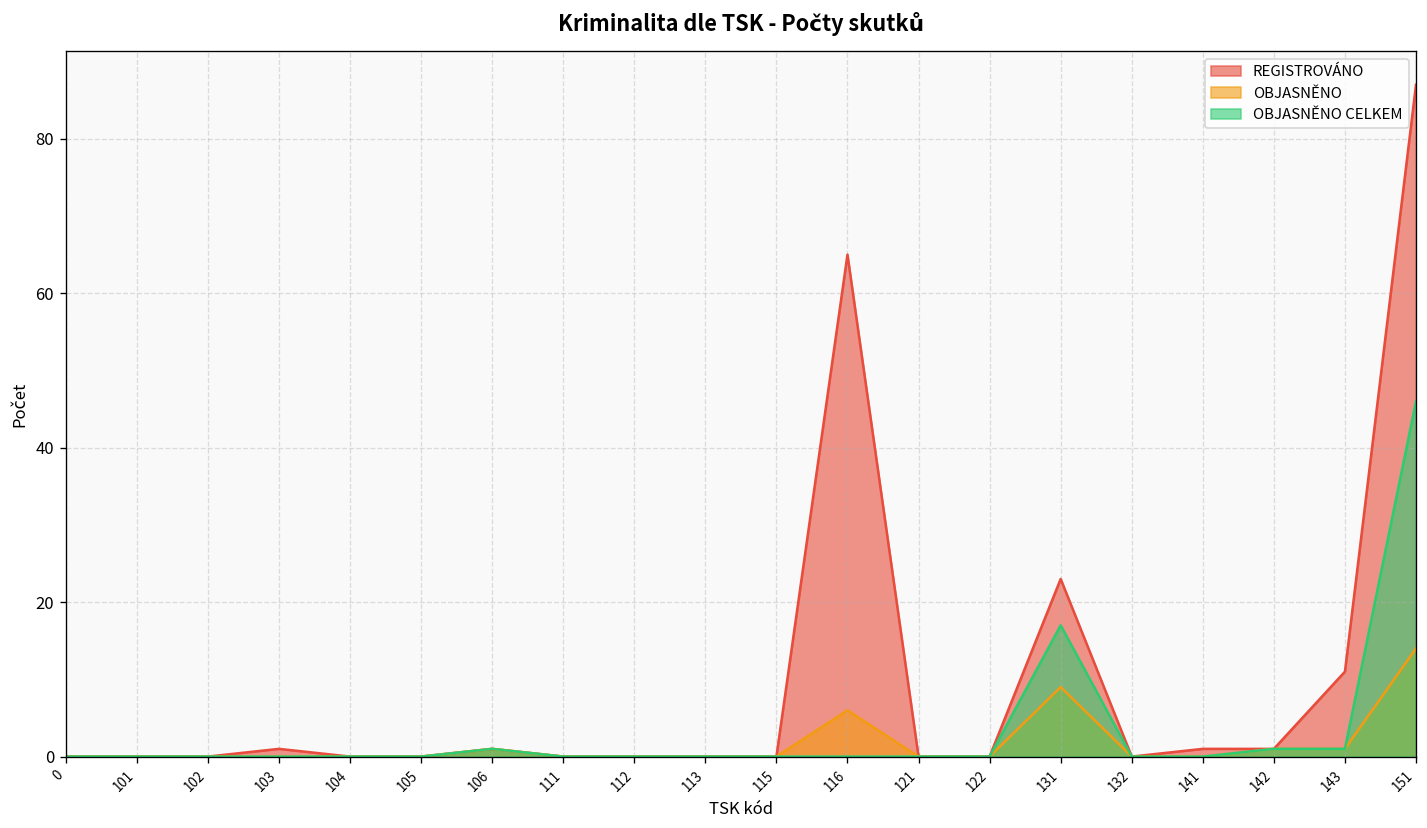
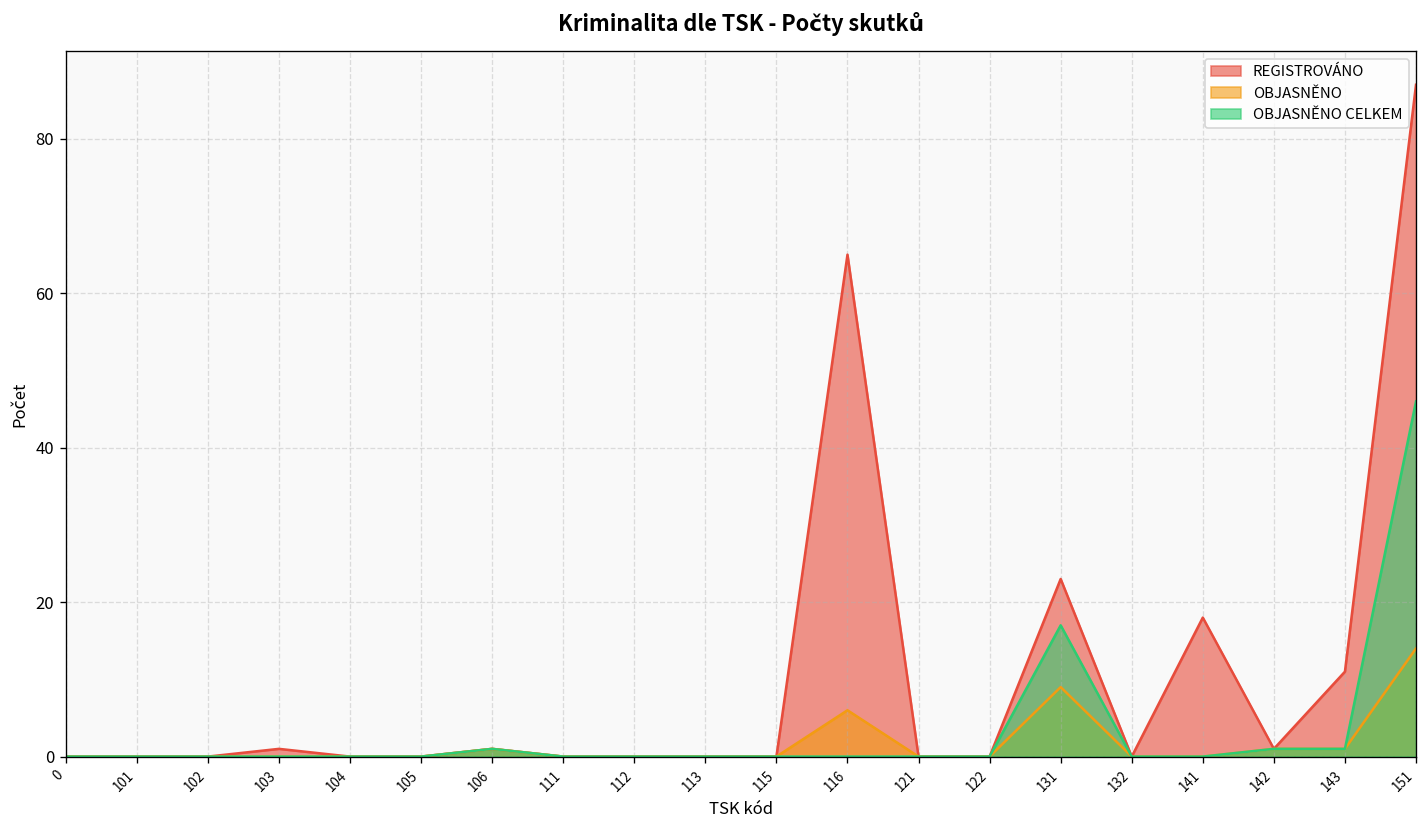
  {
    "REGISTROVÁNO": {
      "103": 1,
      "116": 65,
      "131": 23,
-     "141": 1,
+     "141": 18,
      "143": 11,
      "151": 87
    },
    "OBJASNĚNO": {
      "116": 6,
      "131": 9,
      "151": 14
    },
    "OBJASNĚNO CELKEM": {
      "116": 0,
      "131": 17,
      "151": 46
    }
  }
